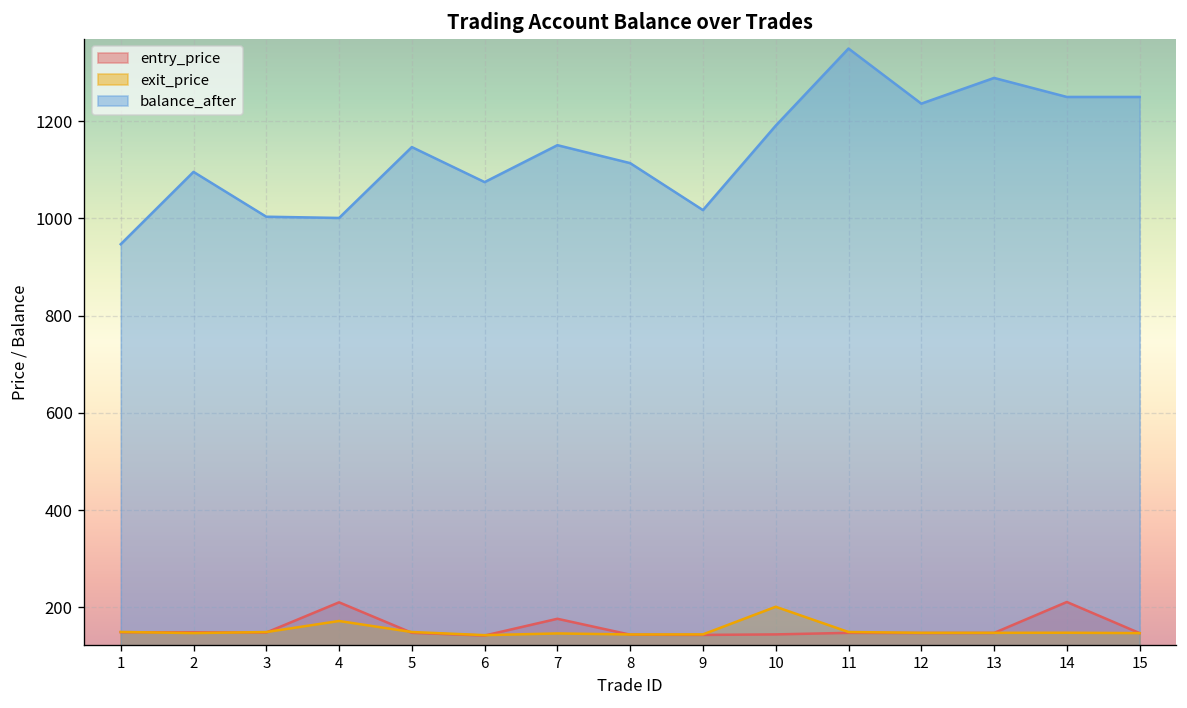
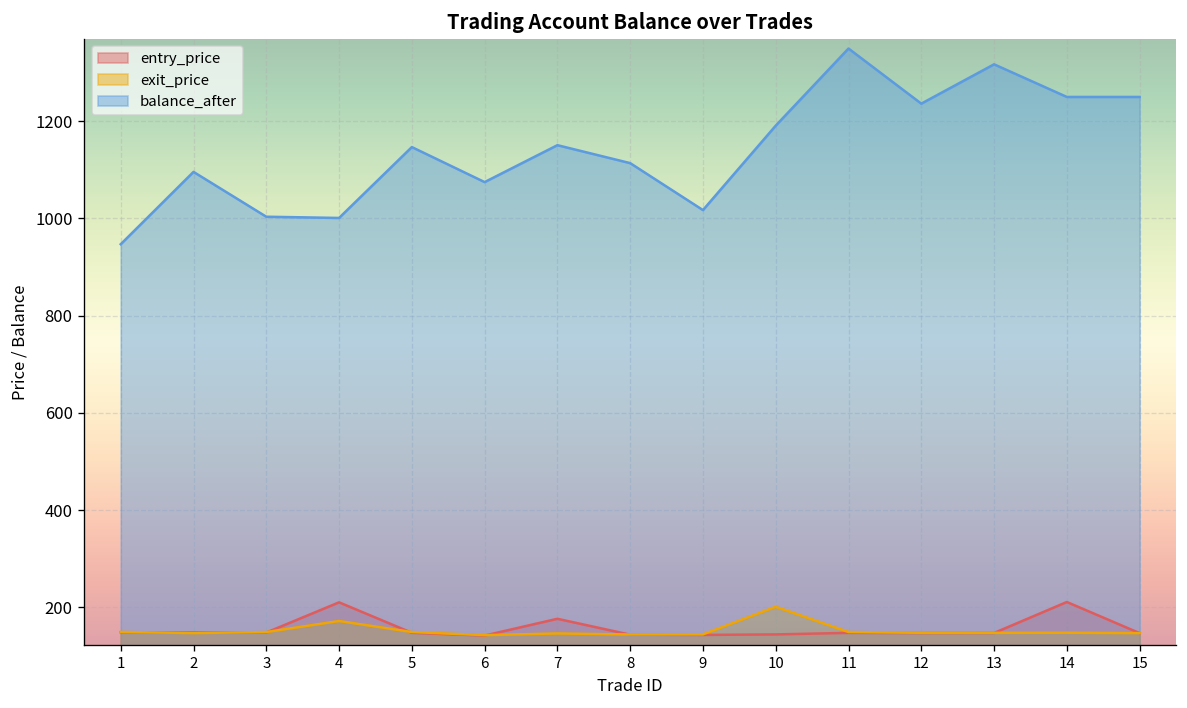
  {
    "entry_price": {
      "4": 210,
      "7": 180,
      "10": 140,
      "14": 210
    },
    "exit_price": {
      "4": 170,
      "7": 150,
      "10": 200,
      "14": 150
    },
    "balance_after": {
      "1": 950,
      "2": 1100,
      "3": 1000,
      "4": 1000,
      "5": 1150,
      "6": 1070,
      "7": 1150,
      "8": 1110,
      "9": 1020,
      "10": 1190,
      "11": 1350,
      "12": 1240,
-     "13": 1290,
+     "13": 1320,
      "14": 1250,
      "15": 1250
    }
  }
